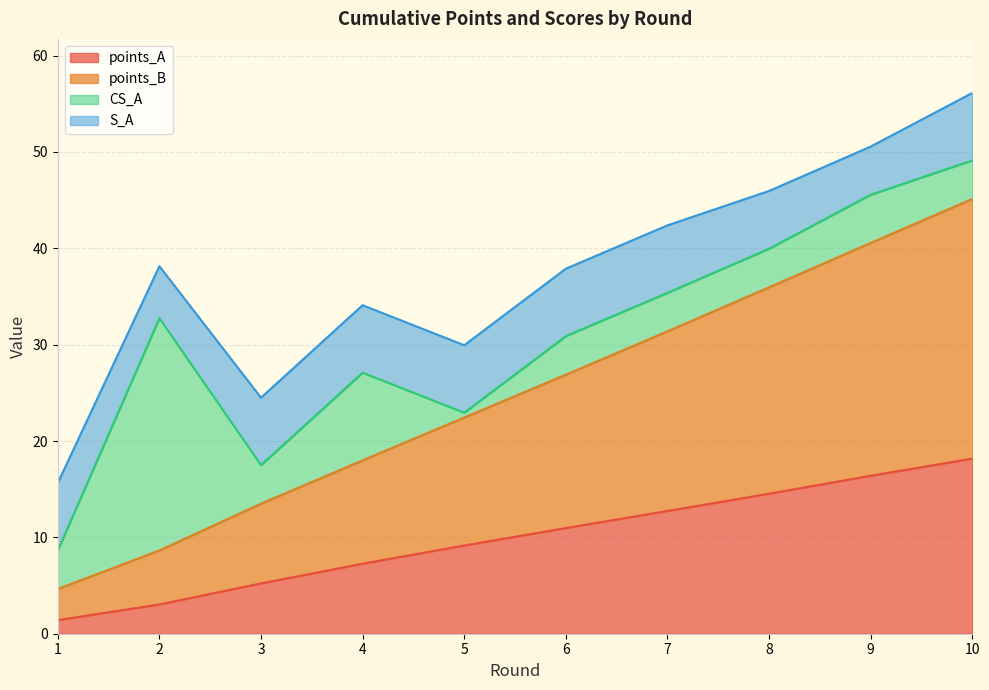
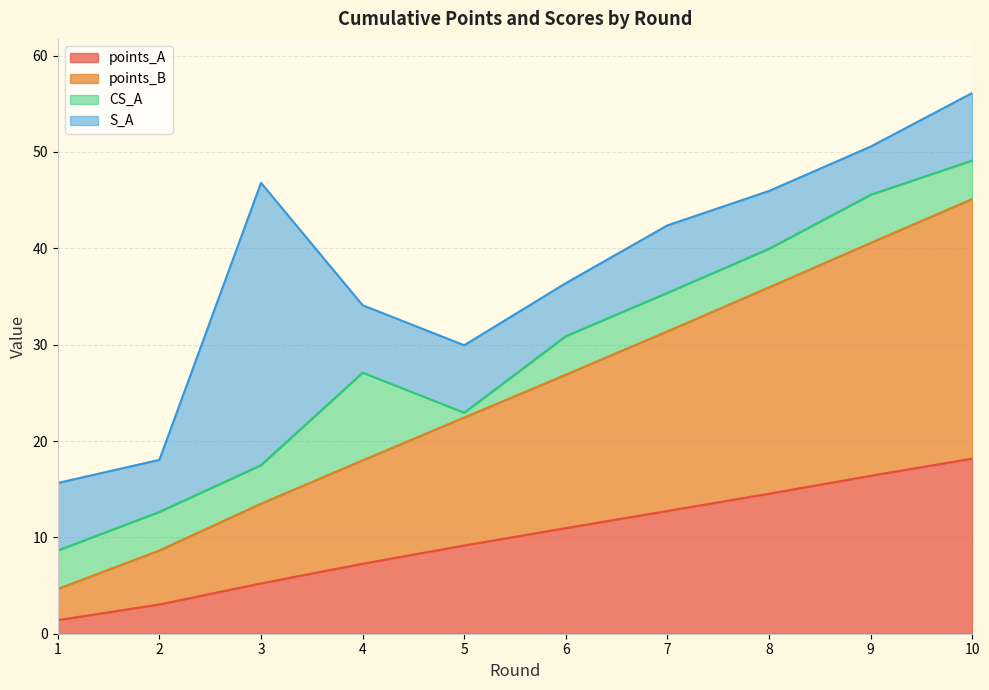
  {
    "CS_A": {
      "1": 4,
-     "2": 24,
+     "2": 4,
      "3": 4,
      "4": 9,
      "5": 1,
      "6": 4,
      "7": 4,
      "8": 4,
      "9": 5,
      "10": 4
    },
    "S_A": {
      "1": 7,
      "2": 5,
-     "3": 7,
+     "3": 29,
      "4": 7,
      "5": 7,
-     "6": 7,
+     "6": 6,
      "7": 7,
      "8": 6,
      "9": 5,
      "10": 7
    }
  }
